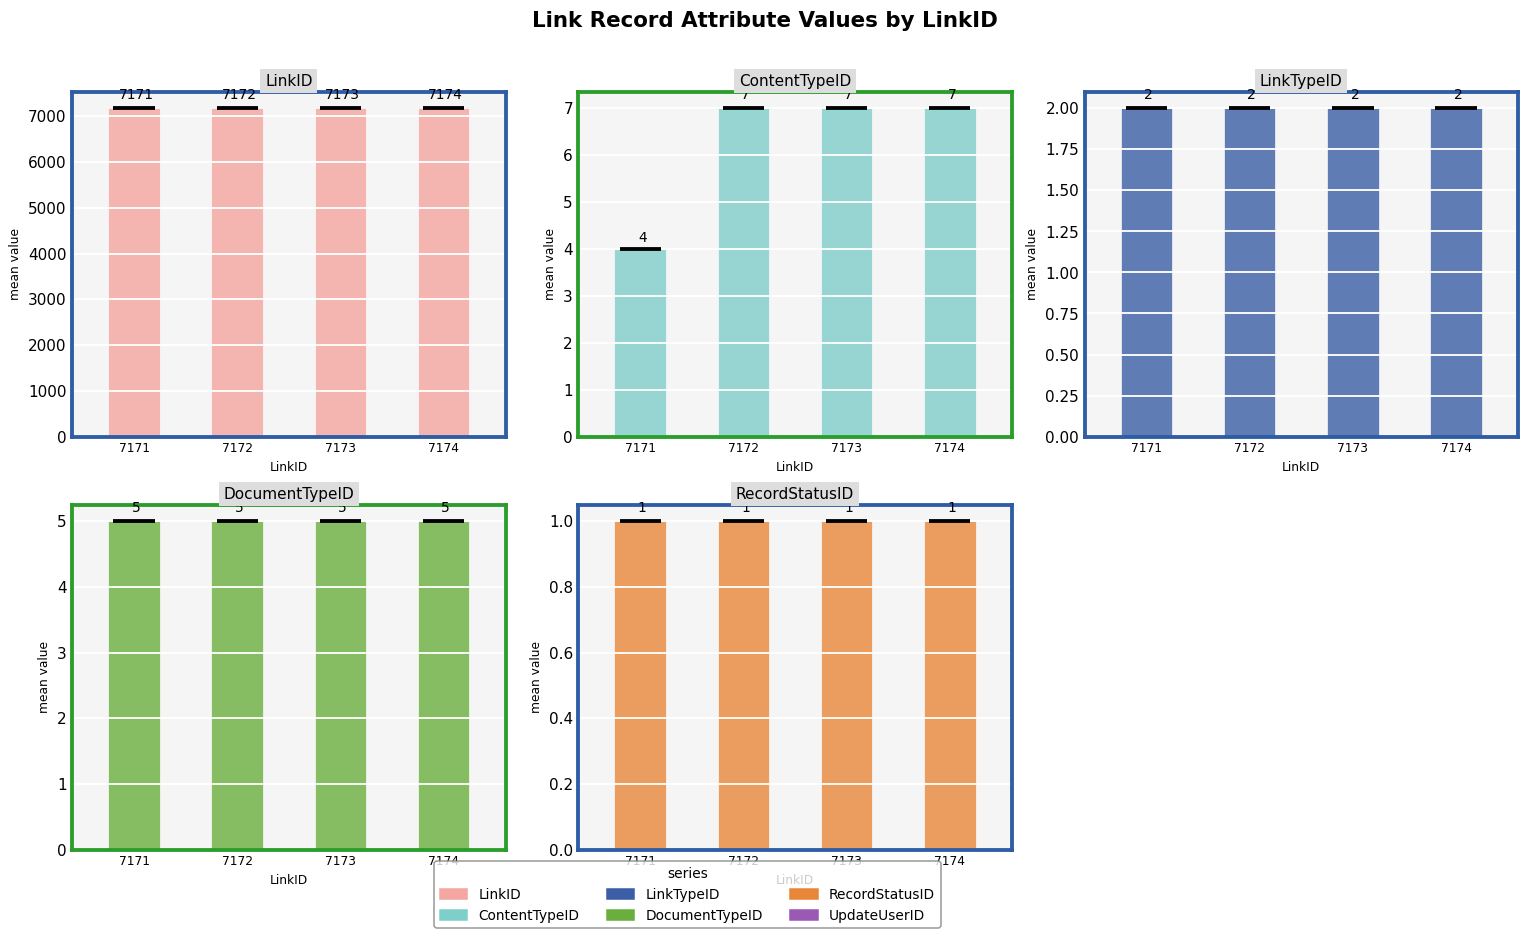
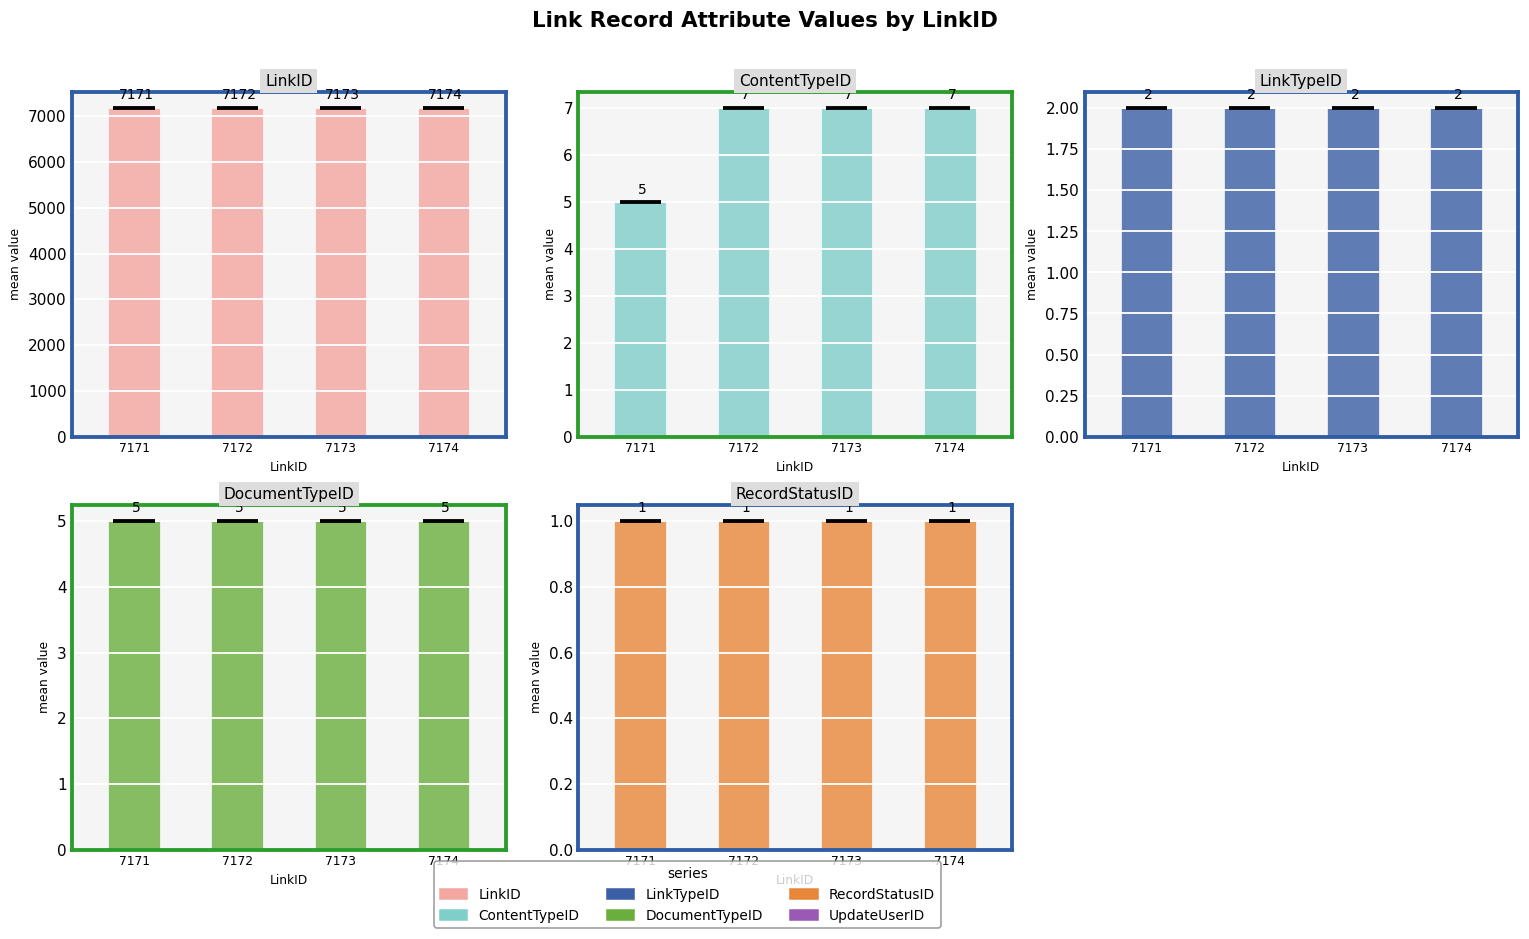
  {
    "LinkID": {
      "7171": 7171,
      "7172": 7172,
      "7173": 7173,
      "7174": 7174
    },
    "ContentTypeID": {
-     "7171": 4,
+     "7171": 5,
      "7172": 7,
      "7173": 7,
      "7174": 7
    },
    "LinkTypeID": {
      "7171": 2,
      "7172": 2,
      "7173": 2,
      "7174": 2
    },
    "DocumentTypeID": {
      "7171": 5,
      "7172": 5,
      "7173": 5,
      "7174": 5
    },
    "RecordStatusID": {
      "7171": 1,
      "7172": 1,
      "7173": 1,
      "7174": 1
    }
  }
